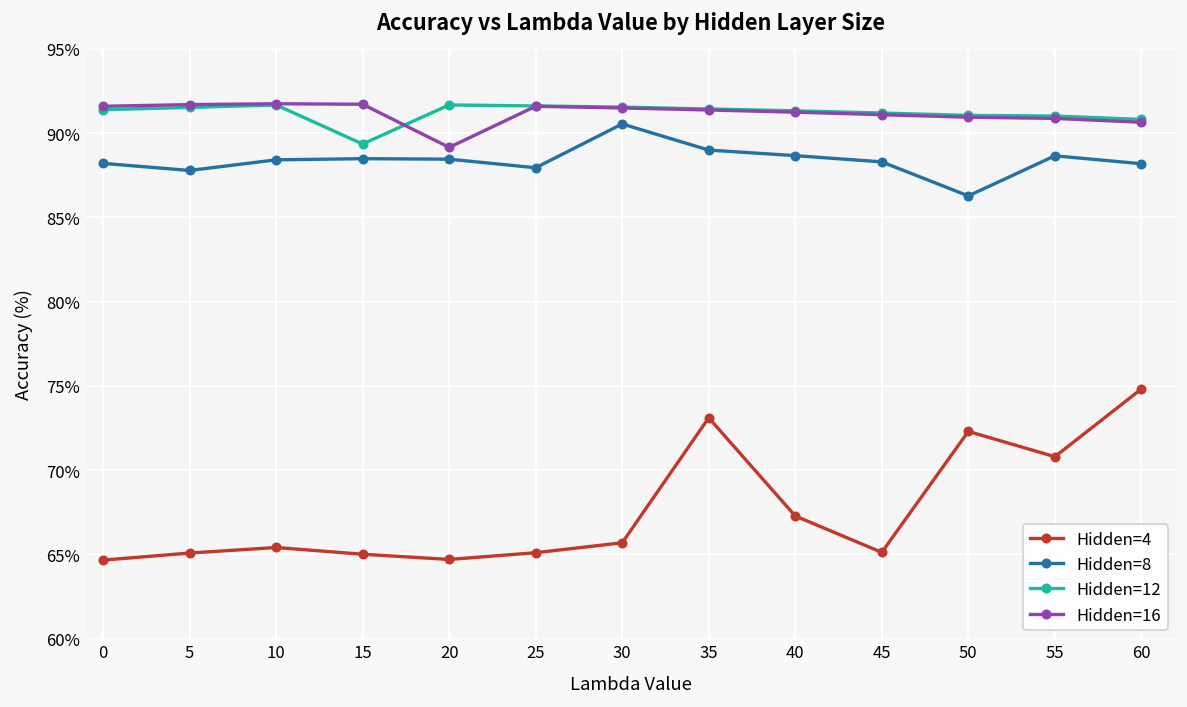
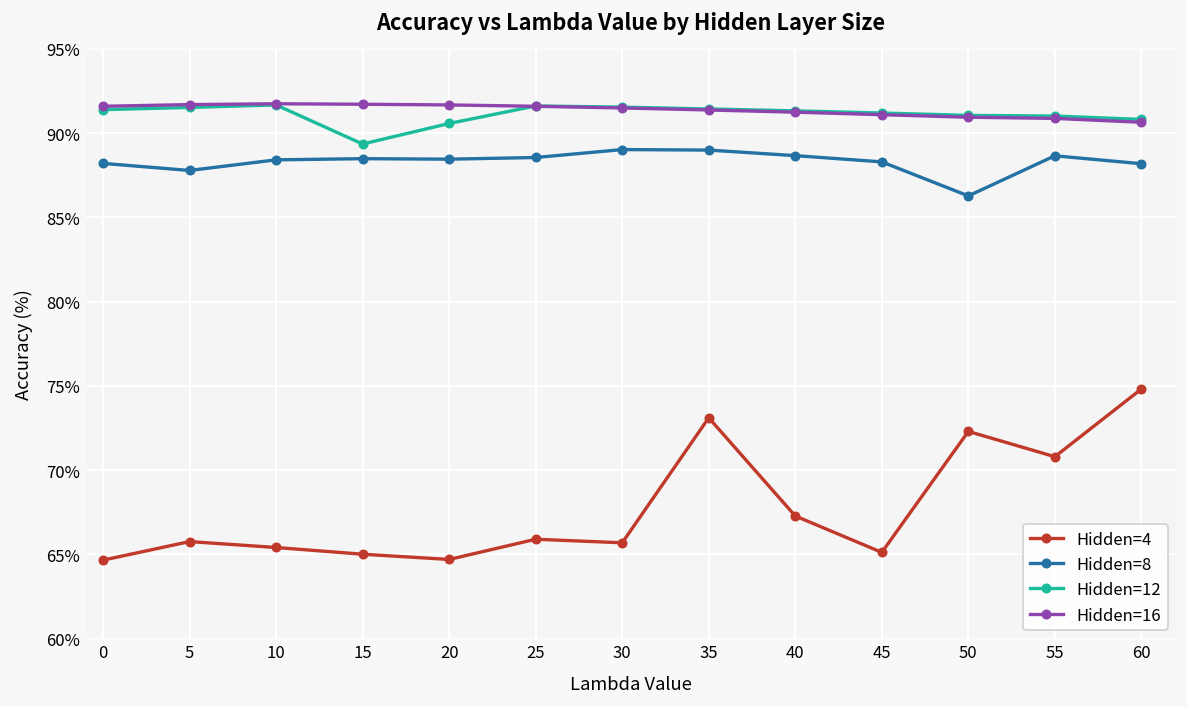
  {
    "Hidden=4": {
      "0": "64.7%",
-     "5": "65.1%",
+     "5": "65.8%",
      "10": "65.4%",
      "15": "65.0%",
      "20": "64.7%",
-     "25": "65.1%",
+     "25": "65.9%",
      "30": "65.7%",
      "35": "73.1%",
      "40": "67.3%",
      "45": "65.1%",
      "50": "72.3%",
      "55": "70.8%",
      "60": "74.8%"
    },
    "Hidden=8": {
      "0": "88.2%",
      "5": "87.8%",
      "10": "88.4%",
      "15": "88.5%",
      "20": "88.5%",
-     "25": "88.0%",
-     "30": "90.6%",
+     "25": "88.6%",
+     "30": "89.0%",
      "35": "89.0%",
      "40": "88.7%",
      "45": "88.3%",
      "50": "86.3%",
      "55": "88.7%",
      "60": "88.2%"
    },
    "Hidden=12": {
      "0": "91.4%",
      "15": "89.4%",
-     "20": "91.7%"
+     "20": "90.6%"
    },
    "Hidden=16": {
      "0": "91.6%",
      "15": "91.7%",
-     "20": "89.2%"
+     "20": "91.7%"
    }
  }
